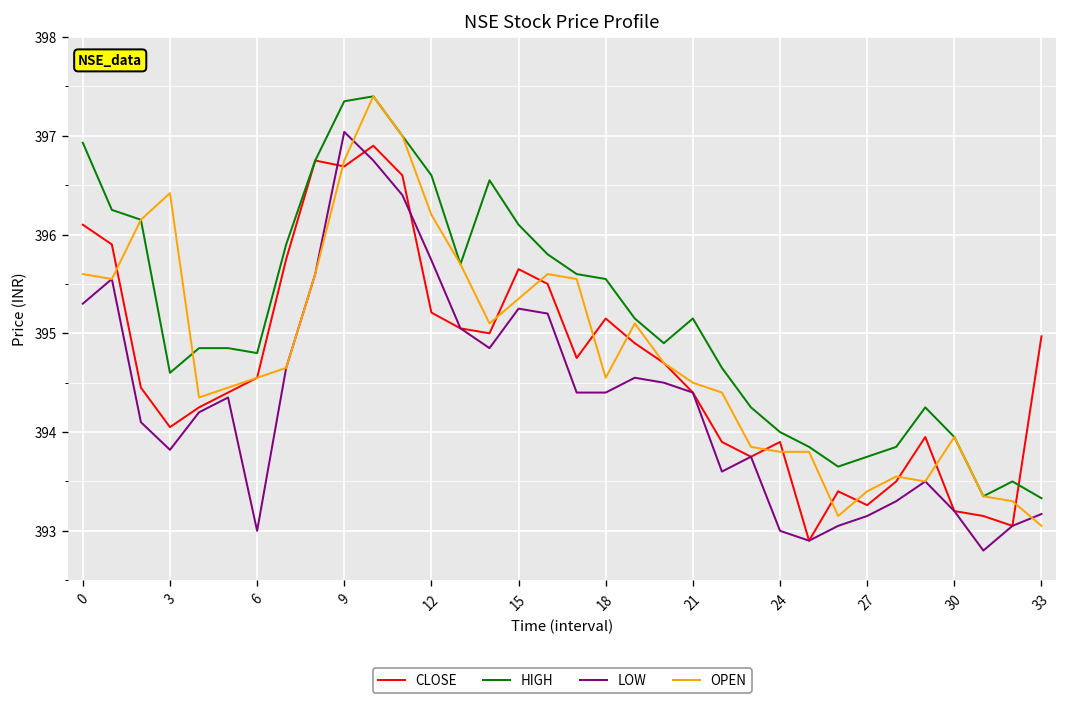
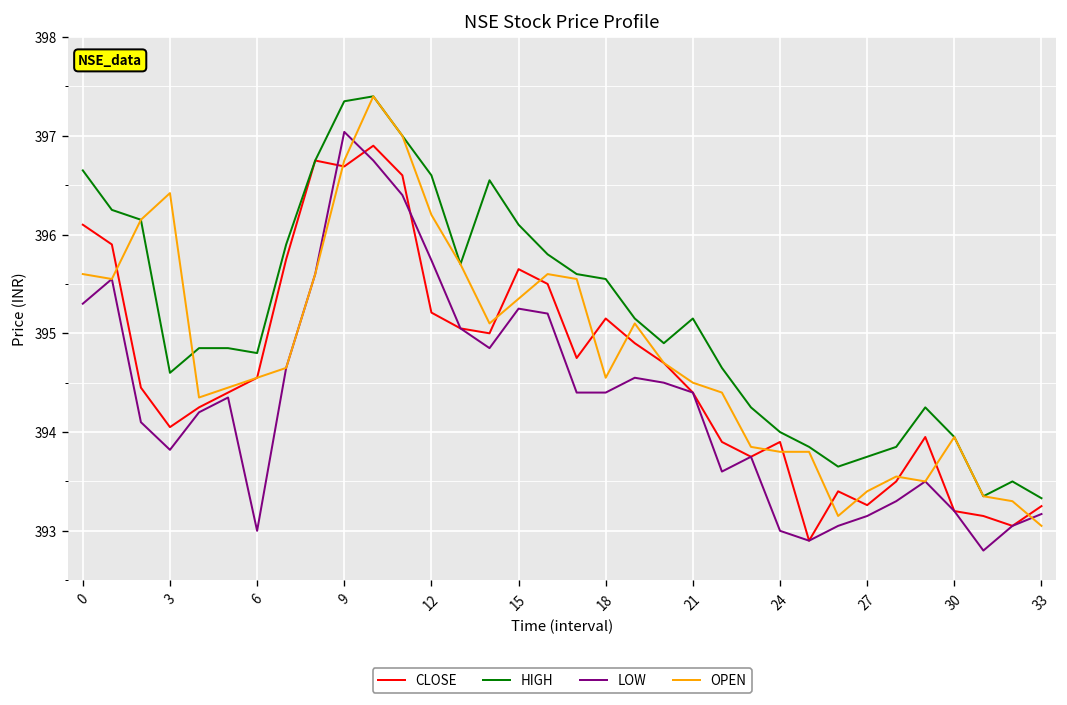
  {
    "CLOSE": {
      "0": 396.1,
      "3": 394.1,
      "9": 396.7,
      "12": 395.2,
      "15": 395.7,
      "18": 395.2,
      "24": 393.9,
      "27": 393.3,
-     "33": 395.0
+     "33": 393.3
    },
    "HIGH": {
-     "0": 396.9,
+     "0": 396.7,
      "3": 394.6,
      "6": 394.8,
      "9": 397.4,
      "12": 396.6,
      "15": 396.1,
      "18": 395.6,
      "21": 395.2,
      "24": 394.0,
      "27": 393.8,
      "33": 393.3
    },
    "LOW": {
      "0": 395.3,
      "3": 393.8,
      "6": 393.0,
      "9": 397.0,
      "12": 395.7,
      "15": 395.3,
      "18": 394.4,
      "24": 393.0,
      "27": 393.2,
      "33": 393.2
    },
    "OPEN": {
      "0": 395.6,
      "3": 396.4,
      "9": 396.8,
      "12": 396.2,
      "15": 395.4,
      "18": 394.6,
      "21": 394.5,
      "24": 393.8,
      "27": 393.4,
      "33": 393.1
    }
  }
